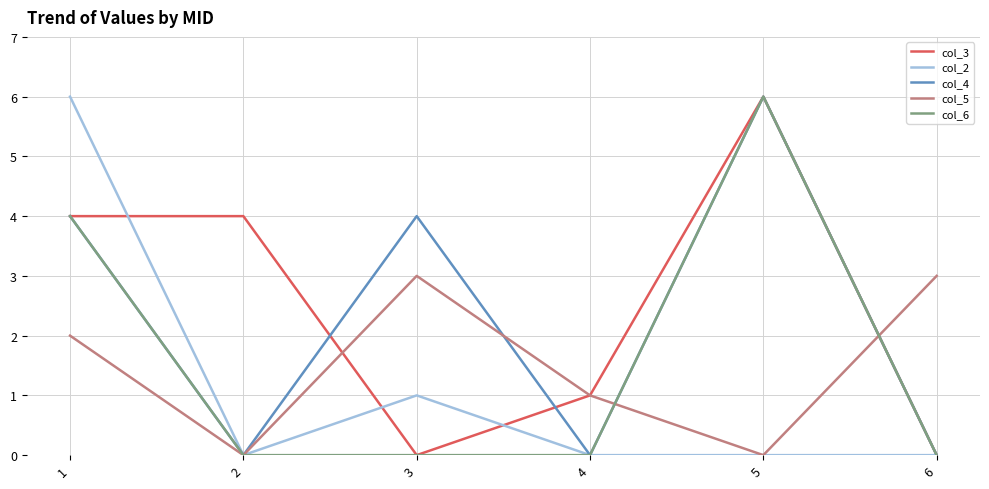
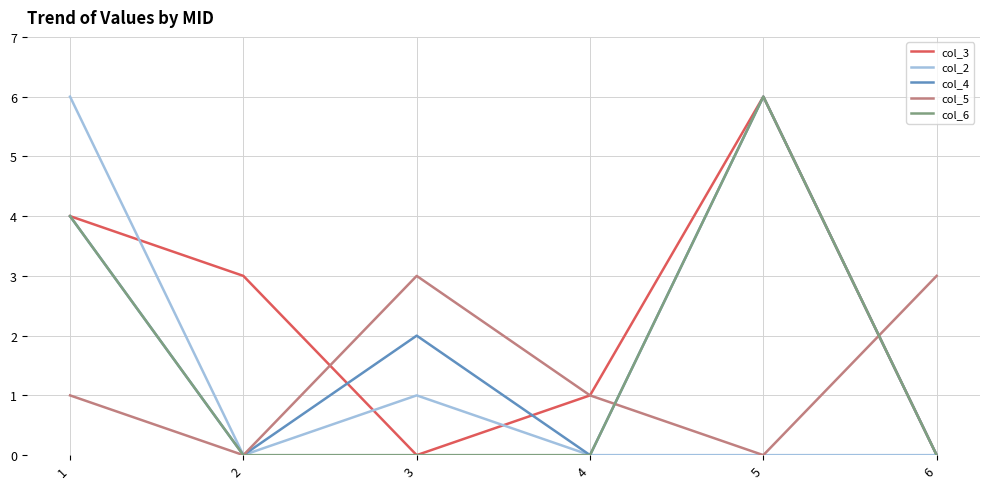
  {
    "col_3": {
-     "2": 4
+     "2": 3
    },
    "col_2": {
      "1": 6,
      "3": 1
    },
    "col_4": {
-     "3": 4
+     "3": 2
    },
    "col_5": {
-     "1": 2,
+     "1": 1,
      "3": 3,
      "6": 3
    }
  }
